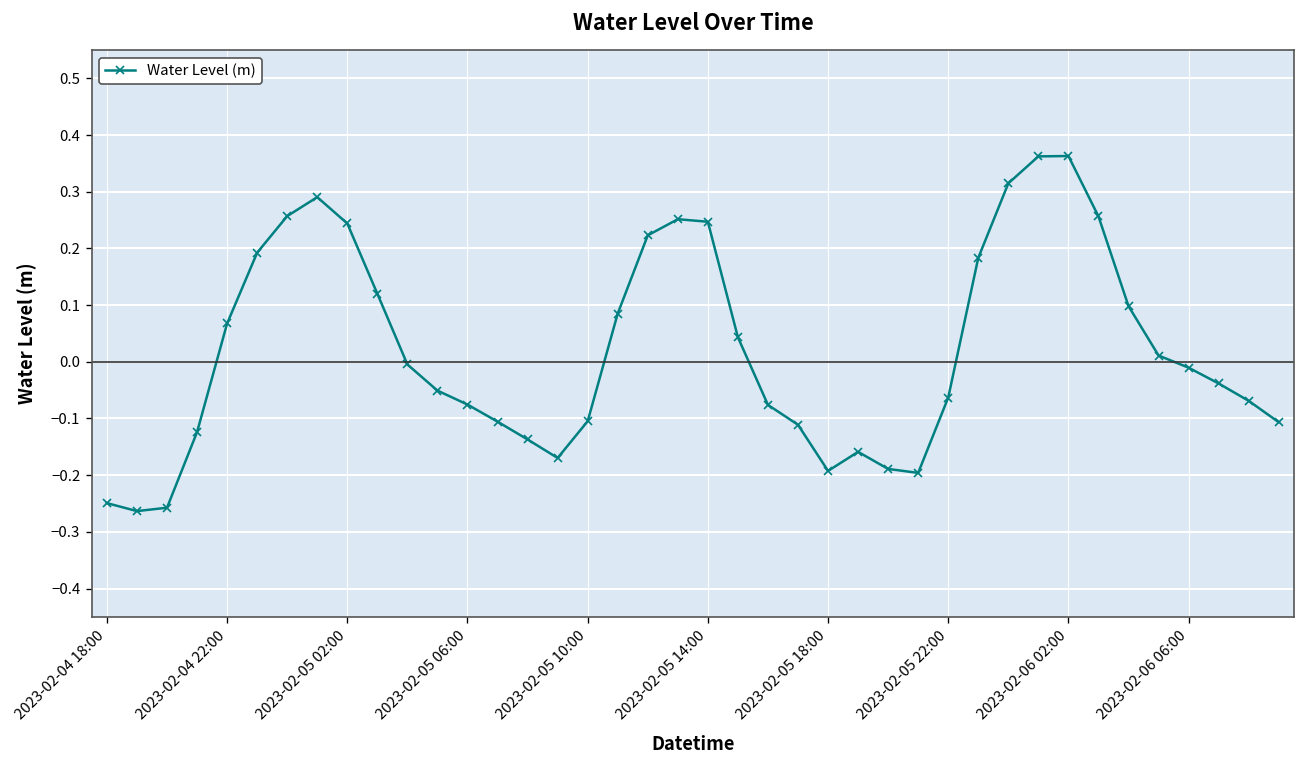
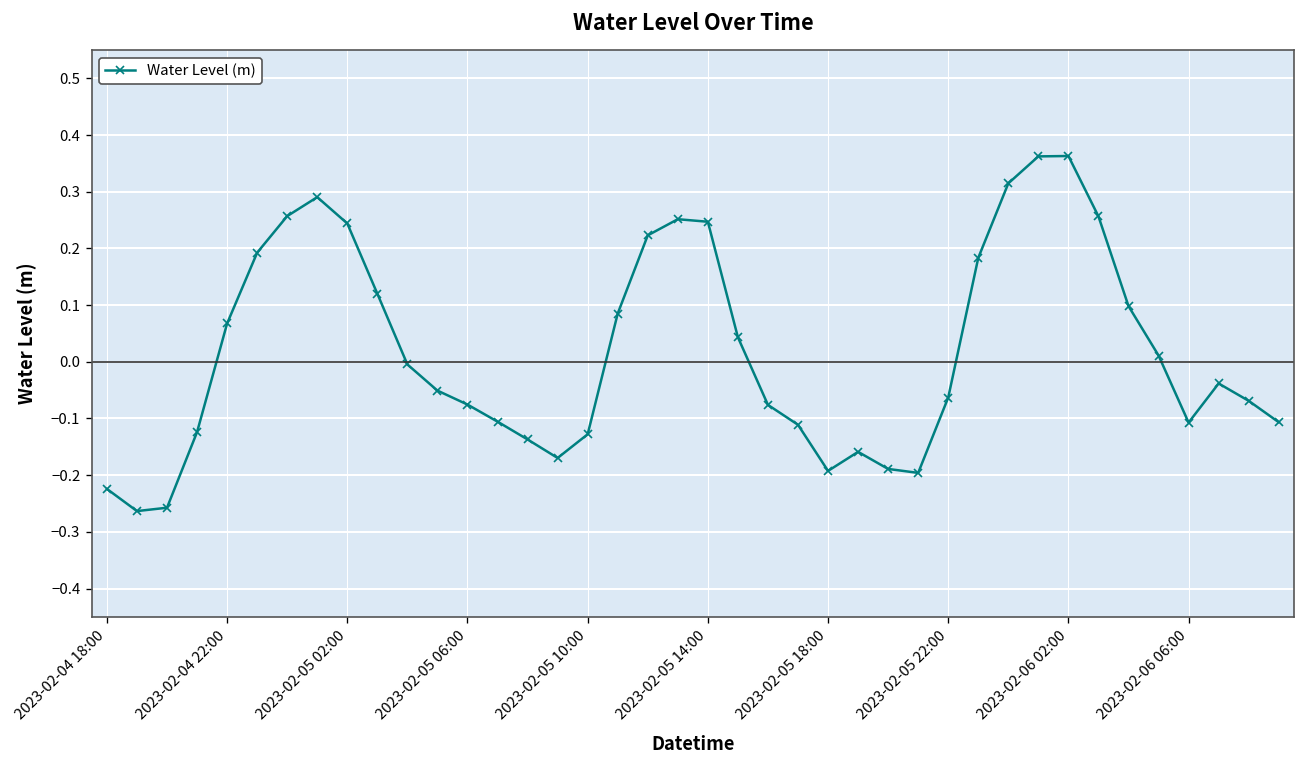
  {
-   "2023-02-04 18:00": -0.25,
+   "2023-02-04 18:00": -0.22,
    "2023-02-04 22:00": 0.07,
    "2023-02-05 02:00": 0.24,
    "2023-02-05 06:00": -0.08,
-   "2023-02-05 10:00": -0.10,
+   "2023-02-05 10:00": -0.13,
    "2023-02-05 14:00": 0.25,
    "2023-02-05 18:00": -0.19,
    "2023-02-05 22:00": -0.06,
    "2023-02-06 02:00": 0.36,
-   "2023-02-06 06:00": -0.01
+   "2023-02-06 06:00": -0.11
  }
